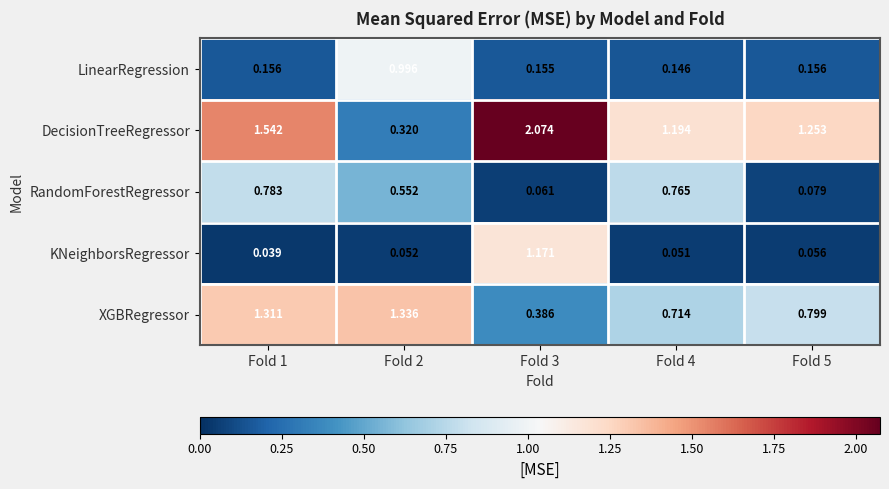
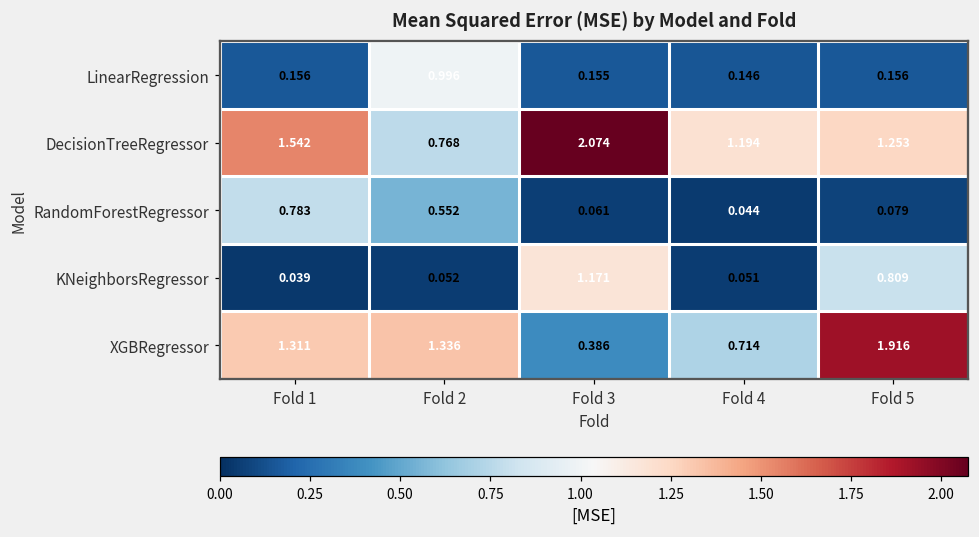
  {
    "LinearRegression": {
      "Fold 1": 0.156,
      "Fold 3": 0.155,
      "Fold 4": 0.146,
      "Fold 5": 0.156
    },
    "DecisionTreeRegressor": {
      "Fold 1": 1.542,
-     "Fold 2": 0.320,
+     "Fold 2": 0.768,
      "Fold 3": 2.074,
      "Fold 5": 1.253
    },
    "RandomForestRegressor": {
      "Fold 1": 0.783,
      "Fold 2": 0.552,
      "Fold 3": 0.061,
-     "Fold 4": 0.765,
+     "Fold 4": 0.044,
      "Fold 5": 0.079
    },
    "KNeighborsRegressor": {
      "Fold 1": 0.039,
      "Fold 2": 0.052,
      "Fold 4": 0.051,
-     "Fold 5": 0.056
+     "Fold 5": 0.809
    },
    "XGBRegressor": {
      "Fold 1": 1.311,
      "Fold 2": 1.336,
      "Fold 3": 0.386,
      "Fold 4": 0.714,
-     "Fold 5": 0.799
+     "Fold 5": 1.916
    }
  }
